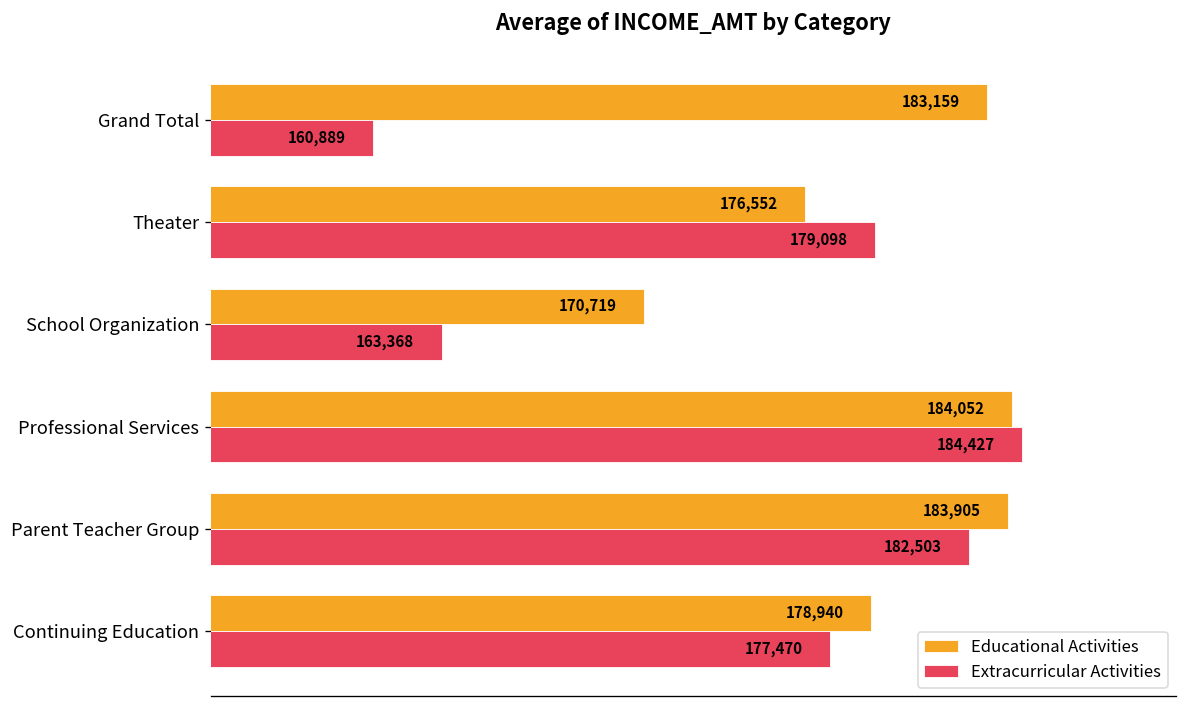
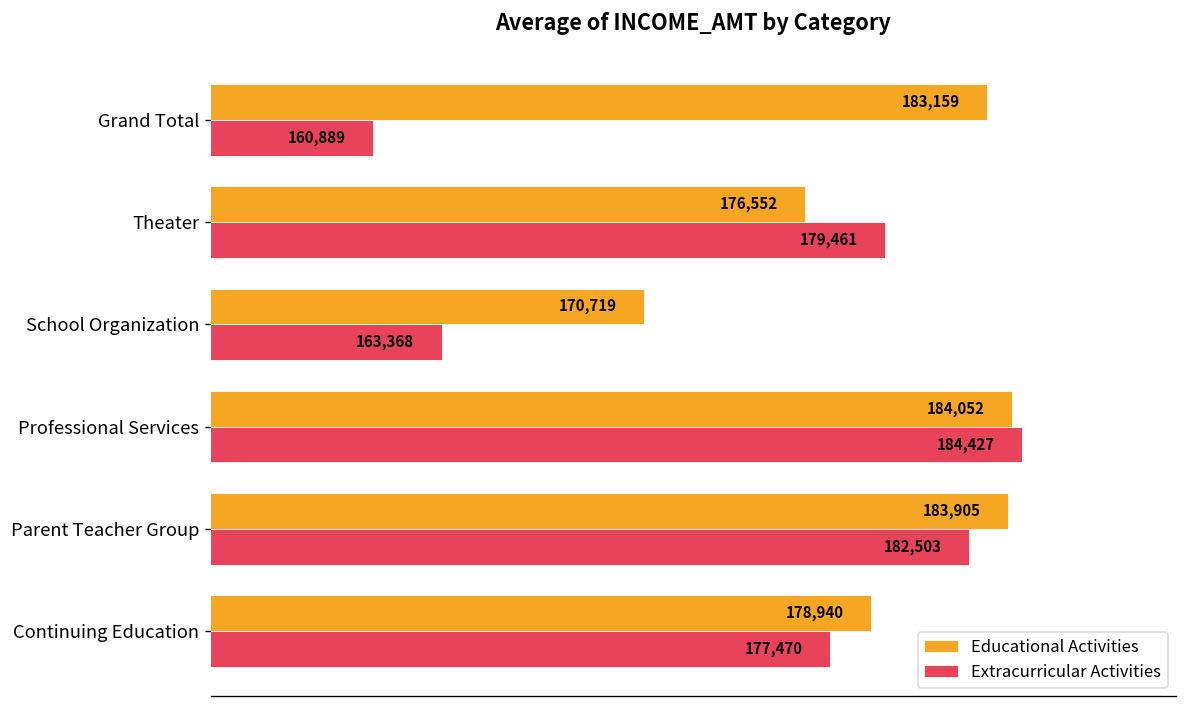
  {
    "Educational Activities": {
      "Grand Total": "183,159",
      "Theater": "176,552",
      "School Organization": "170,719",
      "Professional Services": "184,052",
      "Parent Teacher Group": "183,905",
      "Continuing Education": "178,940"
    },
    "Extracurricular Activities": {
      "Grand Total": "160,889",
-     "Theater": "179,098",
+     "Theater": "179,461",
      "School Organization": "163,368",
      "Professional Services": "184,427",
      "Parent Teacher Group": "182,503",
      "Continuing Education": "177,470"
    }
  }
